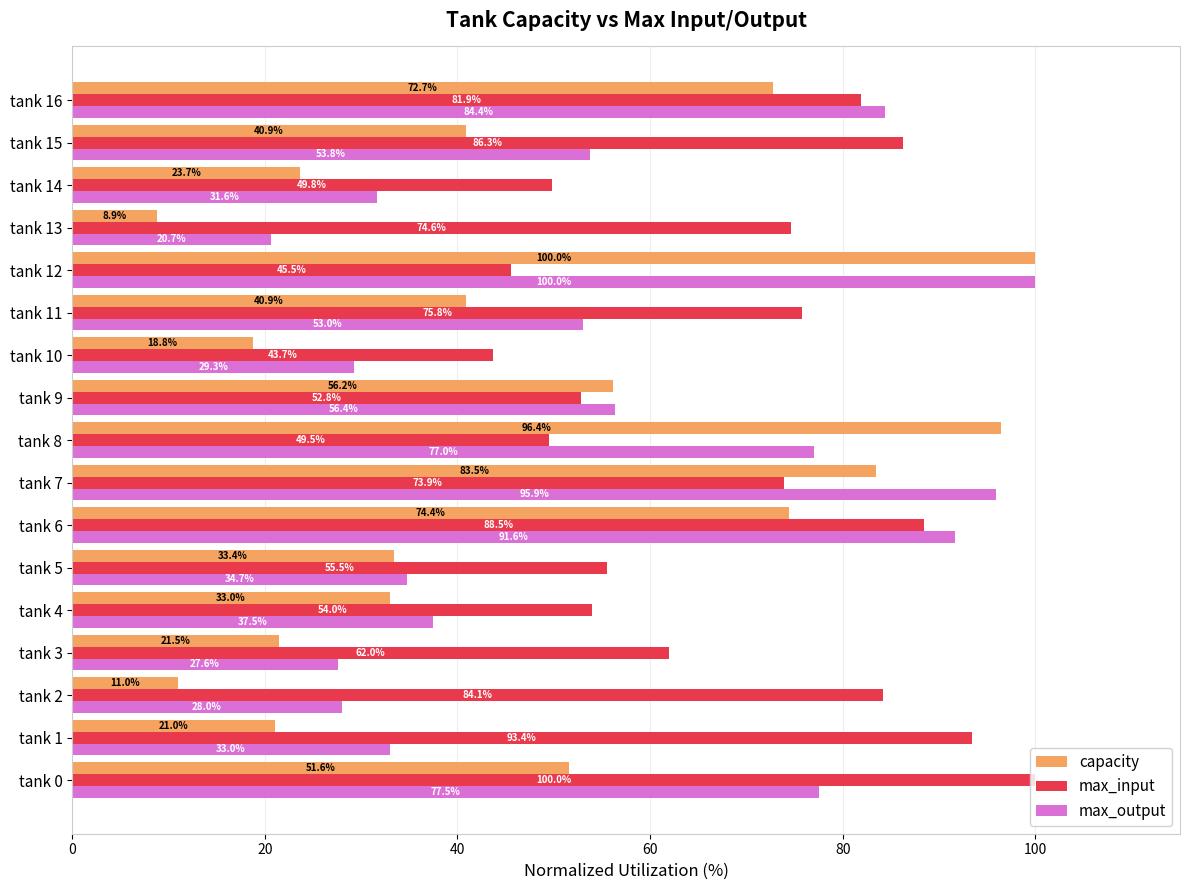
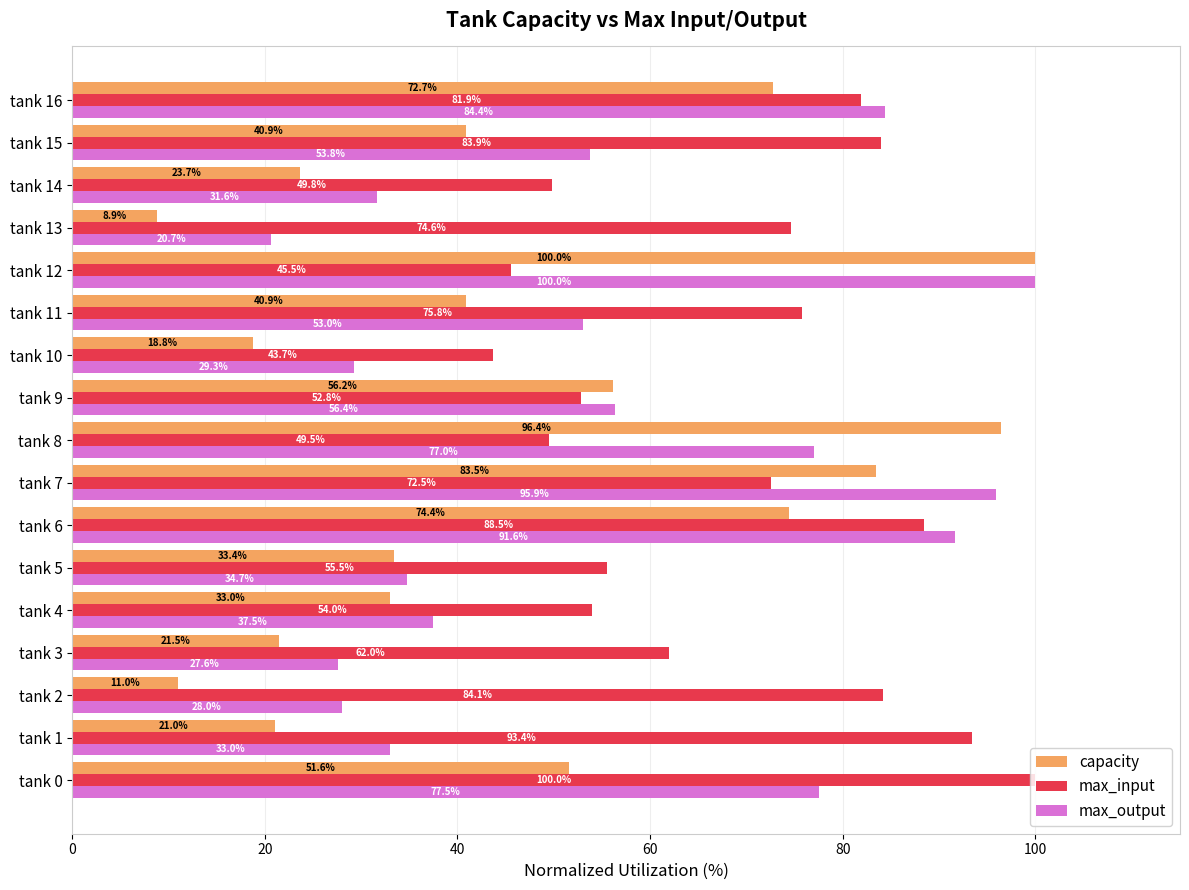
  {
    "capacity": {
      "tank 16": "72.7%",
      "tank 15": "40.9%",
      "tank 14": "23.7%",
      "tank 13": "8.9%",
      "tank 12": "100.0%",
      "tank 11": "40.9%",
      "tank 10": "18.8%",
      "tank 9": "56.2%",
      "tank 8": "96.4%",
      "tank 7": "83.5%",
      "tank 6": "74.4%",
      "tank 5": "33.4%",
      "tank 4": "33.0%",
      "tank 3": "21.5%",
      "tank 2": "11.0%",
      "tank 1": "21.0%",
      "tank 0": "51.6%"
    },
    "max_input": {
      "tank 16": "81.9%",
-     "tank 15": "86.3%",
+     "tank 15": "83.9%",
      "tank 14": "49.8%",
      "tank 13": "74.6%",
      "tank 12": "45.5%",
      "tank 11": "75.8%",
      "tank 10": "43.7%",
      "tank 9": "52.8%",
      "tank 8": "49.5%",
-     "tank 7": "73.9%",
+     "tank 7": "72.5%",
      "tank 6": "88.5%",
      "tank 5": "55.5%",
      "tank 4": "54.0%",
      "tank 3": "62.0%",
      "tank 2": "84.1%",
      "tank 1": "93.4%"
    },
    "max_output": {
      "tank 16": "84.4%",
      "tank 15": "53.8%",
      "tank 14": "31.6%",
      "tank 13": "20.7%",
      "tank 12": "100.0%",
      "tank 11": "53.0%",
      "tank 10": "29.3%",
      "tank 9": "56.4%",
      "tank 8": "77.0%",
      "tank 7": "95.9%",
      "tank 6": "91.6%",
      "tank 5": "34.7%",
      "tank 4": "37.5%",
      "tank 3": "27.6%",
      "tank 2": "28.0%",
      "tank 1": "33.0%",
      "tank 0": "77.5%"
    }
  }
